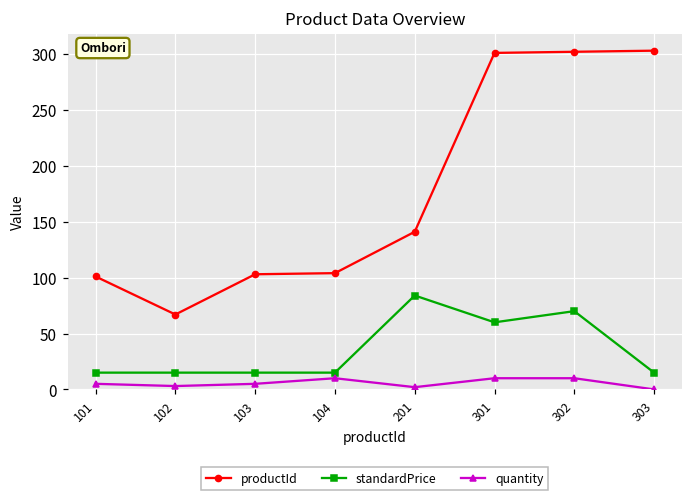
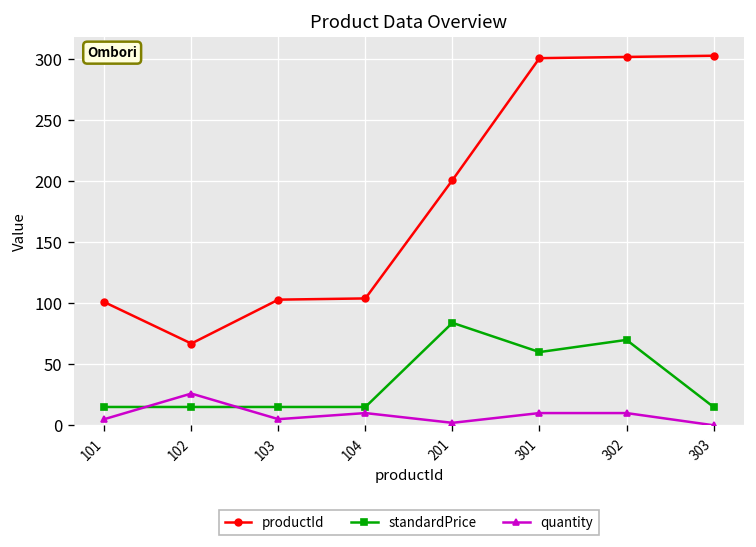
  {
    "productId": {
      "101": 101,
      "102": 67,
      "103": 103,
      "104": 104,
-     "201": 141,
+     "201": 201,
      "301": 301,
      "302": 302,
      "303": 303
    },
    "standardPrice": {
      "101": 15,
      "102": 15,
      "103": 15,
      "104": 15,
      "201": 84,
      "301": 60,
      "302": 70,
      "303": 15
    },
    "quantity": {
      "101": 5,
-     "102": 3,
+     "102": 26,
      "103": 5,
      "104": 10,
      "201": 2,
      "301": 10,
      "302": 10,
      "303": 0
    }
  }
